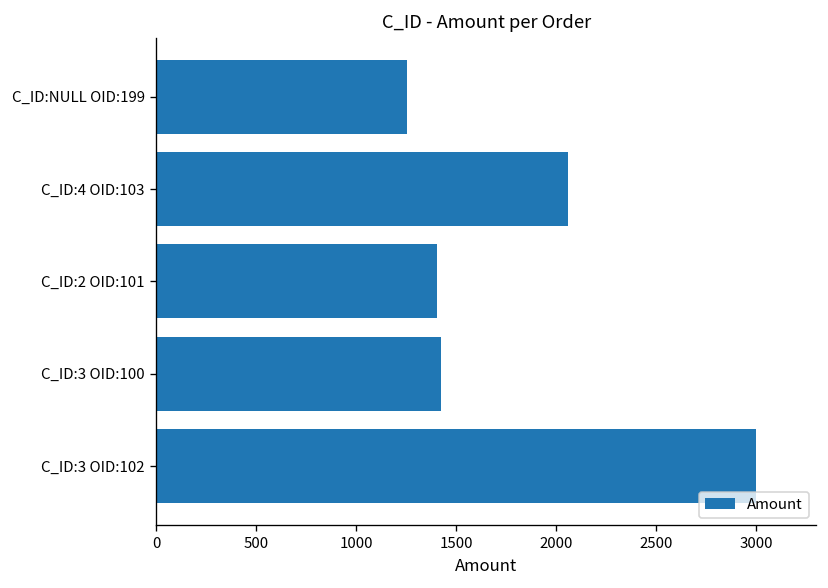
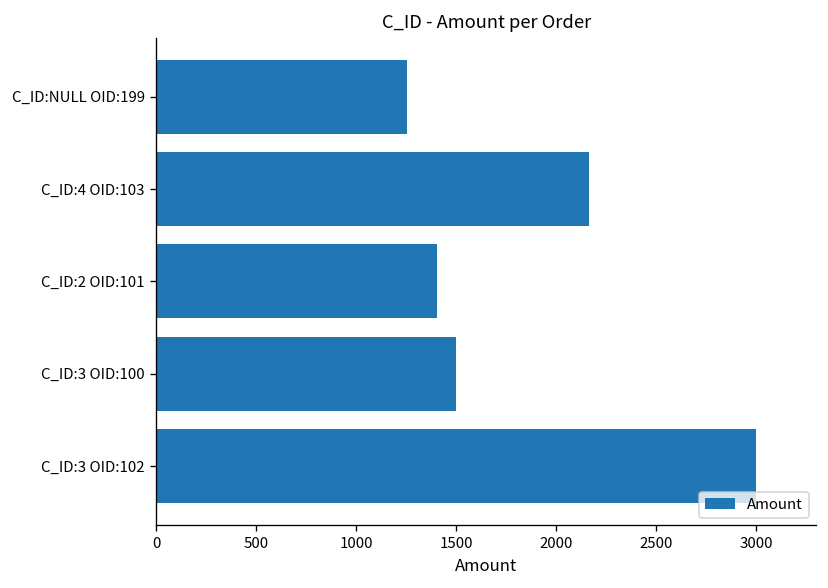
  {
    "C_ID:NULL OID:199": 1250,
-   "C_ID:4 OID:103": 2060,
+   "C_ID:4 OID:103": 2160,
    "C_ID:2 OID:101": 1410,
-   "C_ID:3 OID:100": 1420,
+   "C_ID:3 OID:100": 1500,
    "C_ID:3 OID:102": 3000
  }
